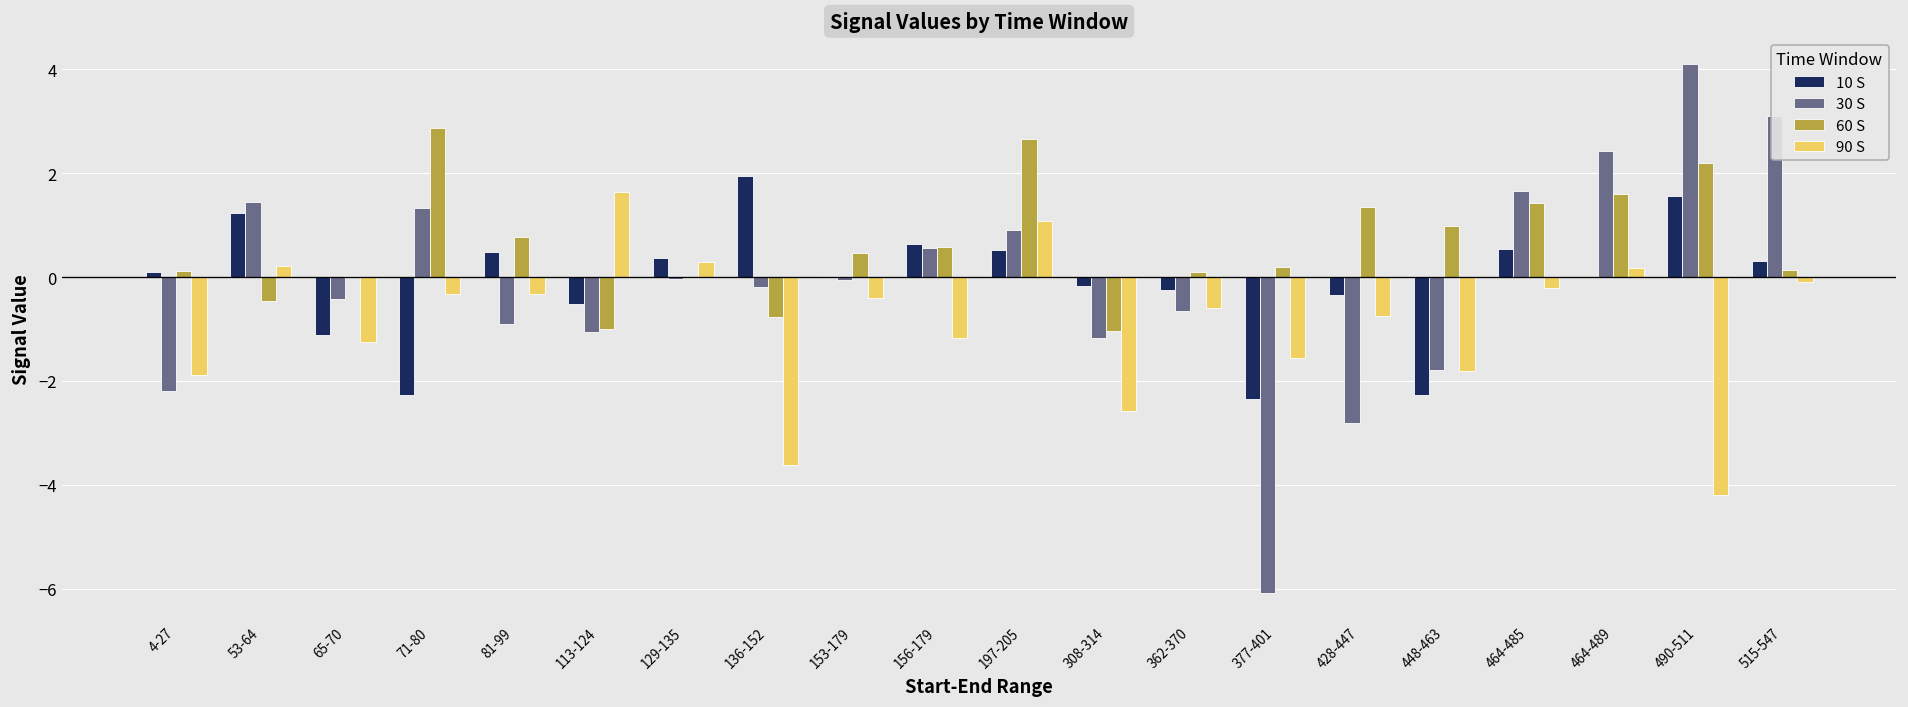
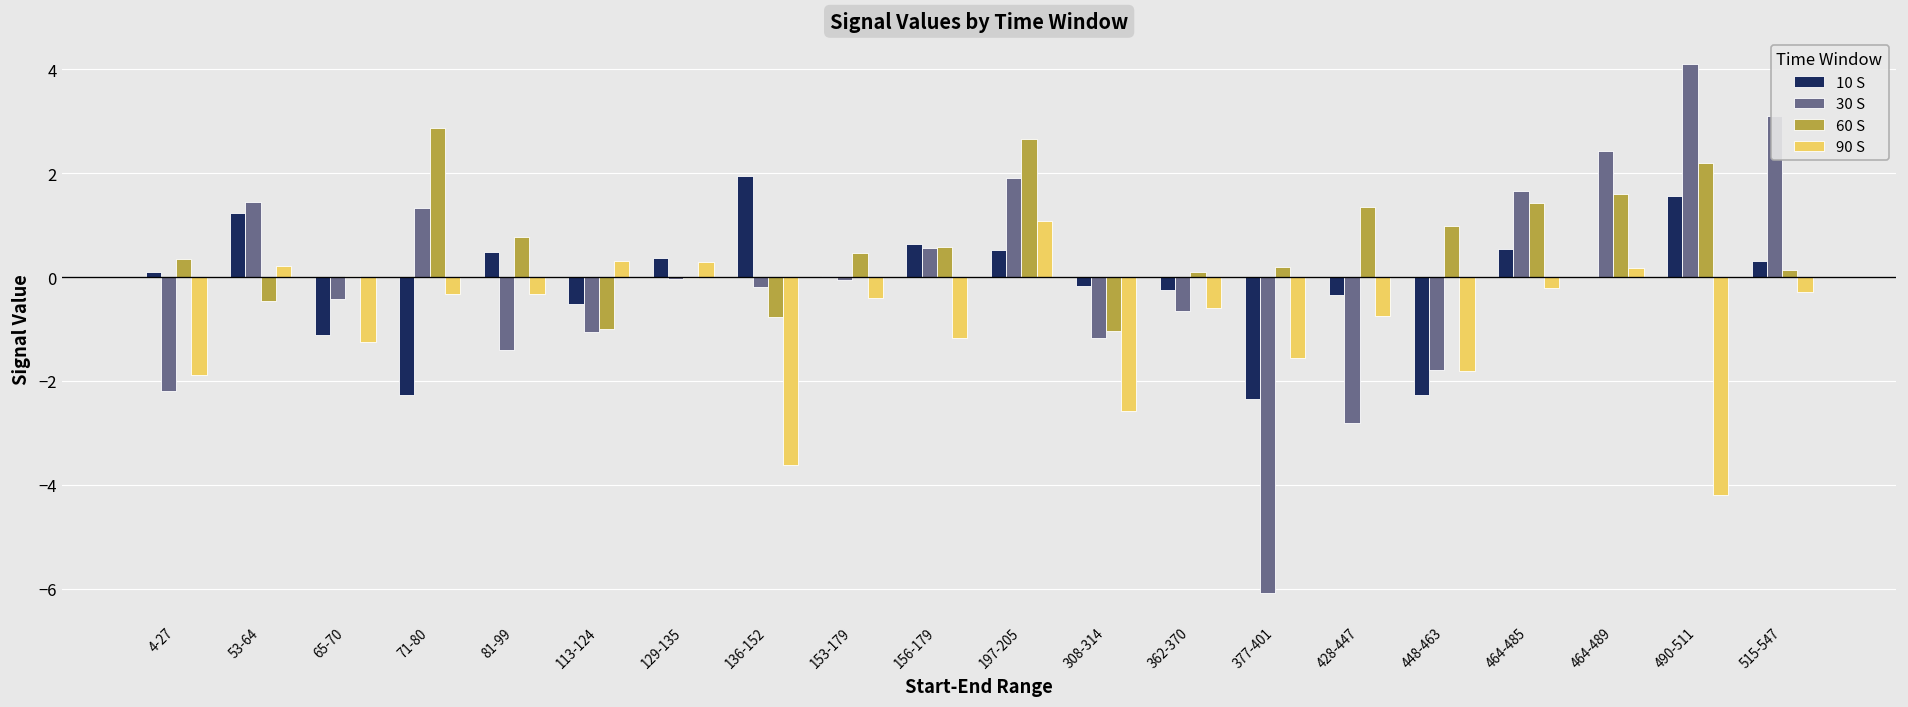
  {
    "10 S": {
      "4-27": 0.1,
      "53-64": 1.2,
      "65-70": -1.1,
      "71-80": -2.3,
      "81-99": 0.5,
      "113-124": -0.5,
      "129-135": 0.4,
      "136-152": 1.9,
      "156-179": 0.6,
      "197-205": 0.5,
      "308-314": -0.2,
      "362-370": -0.3,
      "377-401": -2.3,
      "428-447": -0.3,
      "448-463": -2.3,
      "464-485": 0.6,
      "490-511": 1.6,
      "515-547": 0.3
    },
    "30 S": {
      "4-27": -2.2,
      "53-64": 1.5,
      "65-70": -0.4,
      "71-80": 1.3,
-     "81-99": -0.9,
+     "81-99": -1.4,
      "113-124": -1.1,
      "136-152": -0.2,
      "156-179": 0.6,
-     "197-205": 0.9,
+     "197-205": 1.9,
      "308-314": -1.2,
      "362-370": -0.7,
      "377-401": -6.1,
      "428-447": -2.8,
      "448-463": -1.8,
      "464-485": 1.7,
      "464-489": 2.4,
      "490-511": 4.1
    },
    "60 S": {
-     "4-27": 0.1,
+     "4-27": 0.4,
      "53-64": -0.5,
      "71-80": 2.9,
      "81-99": 0.8,
      "113-124": -1.0,
      "136-152": -0.8,
      "153-179": 0.5,
      "156-179": 0.6,
      "197-205": 2.7,
      "308-314": -1.0,
      "362-370": 0.1,
      "377-401": 0.2,
      "428-447": 1.4,
      "448-463": 1.0,
      "464-485": 1.4,
      "464-489": 1.6,
      "490-511": 2.2,
      "515-547": 0.1
    },
    "90 S": {
      "4-27": -1.9,
      "53-64": 0.2,
      "65-70": -1.2,
      "71-80": -0.3,
      "81-99": -0.3,
-     "113-124": 1.6,
+     "113-124": 0.3,
      "129-135": 0.3,
      "136-152": -3.6,
      "153-179": -0.4,
      "156-179": -1.2,
      "197-205": 1.1,
      "308-314": -2.6,
      "362-370": -0.6,
      "377-401": -1.6,
      "428-447": -0.7,
      "448-463": -1.8,
      "464-485": -0.2,
      "464-489": 0.2,
      "490-511": -4.2,
-     "515-547": -0.1
+     "515-547": -0.3
    }
  }
